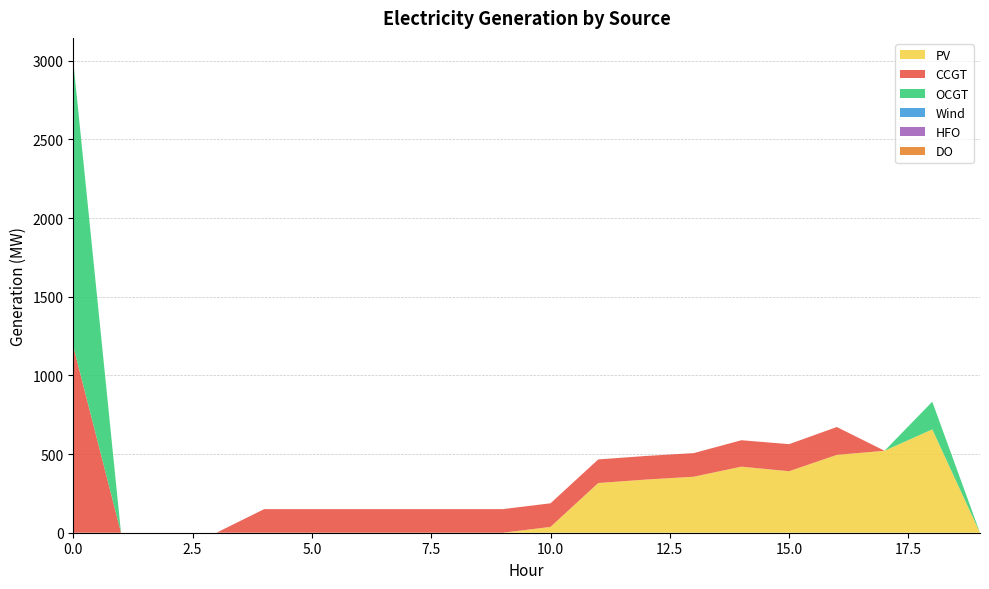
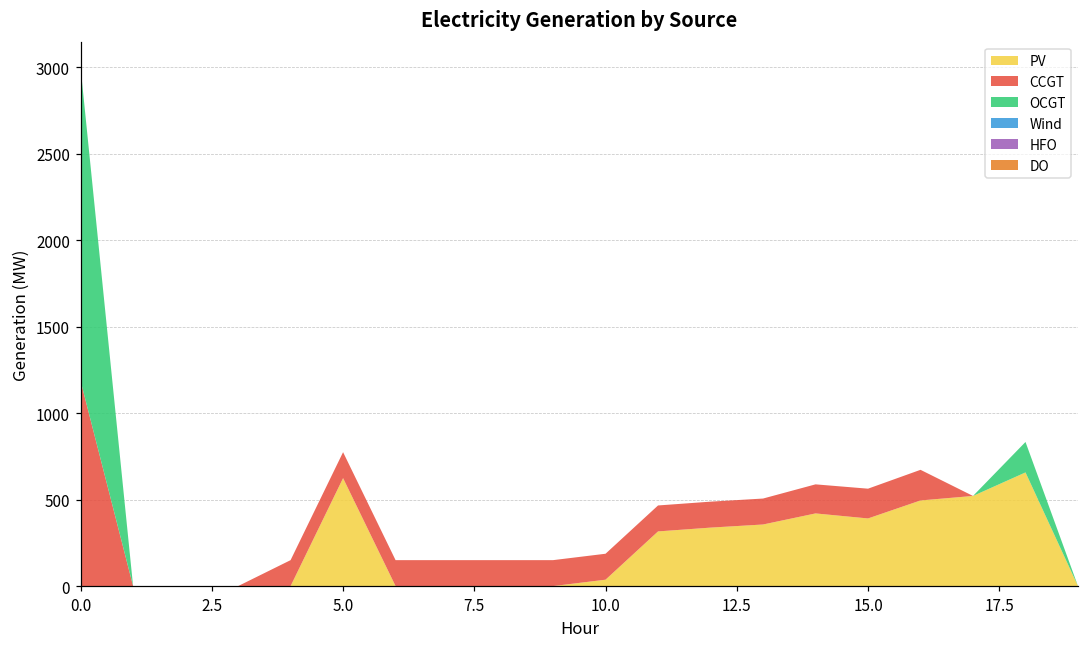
  {
    "PV": {
      "0.0": 0,
-     "5.0": 0,
+     "5.0": 620,
      "10.0": 40,
      "15.0": 390
    }
  }
